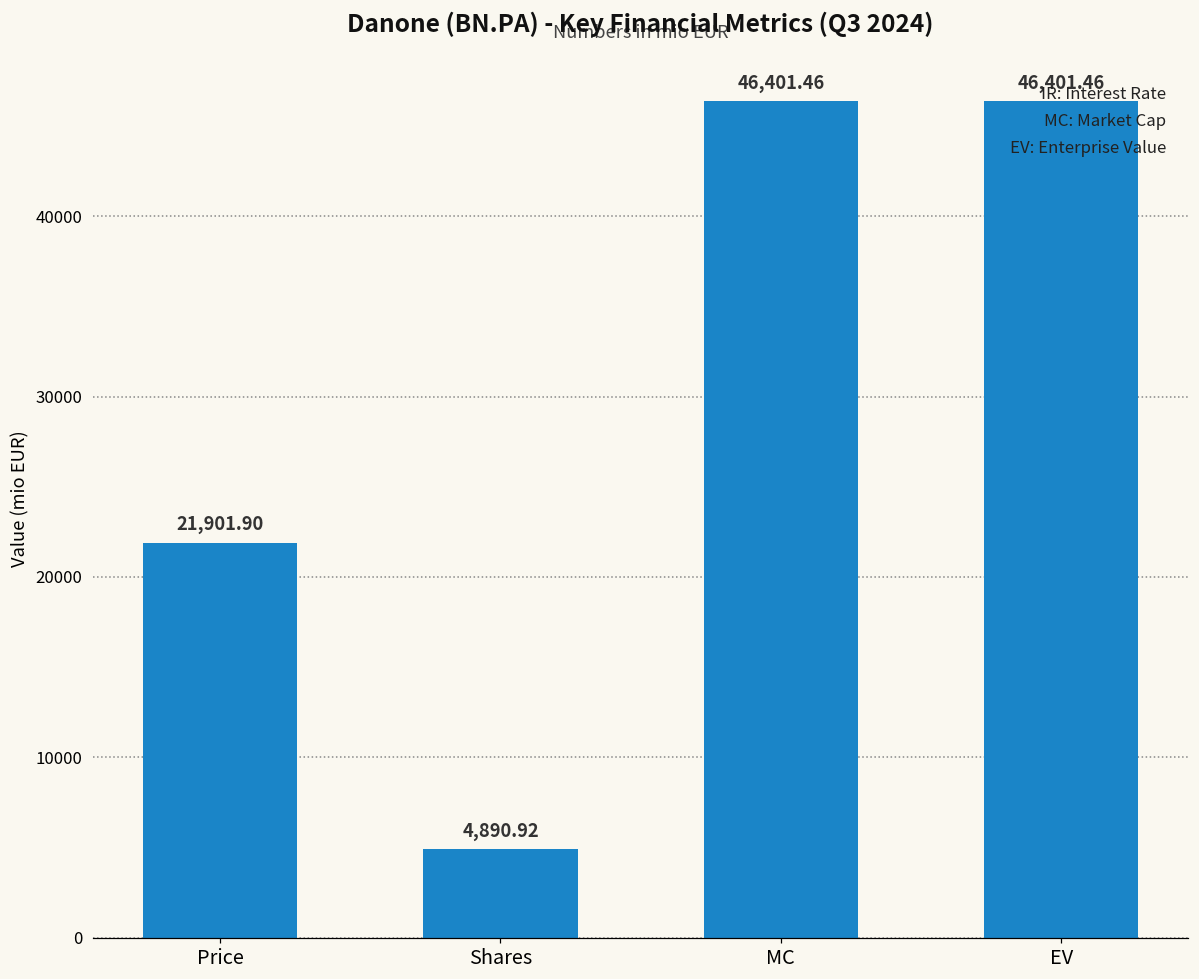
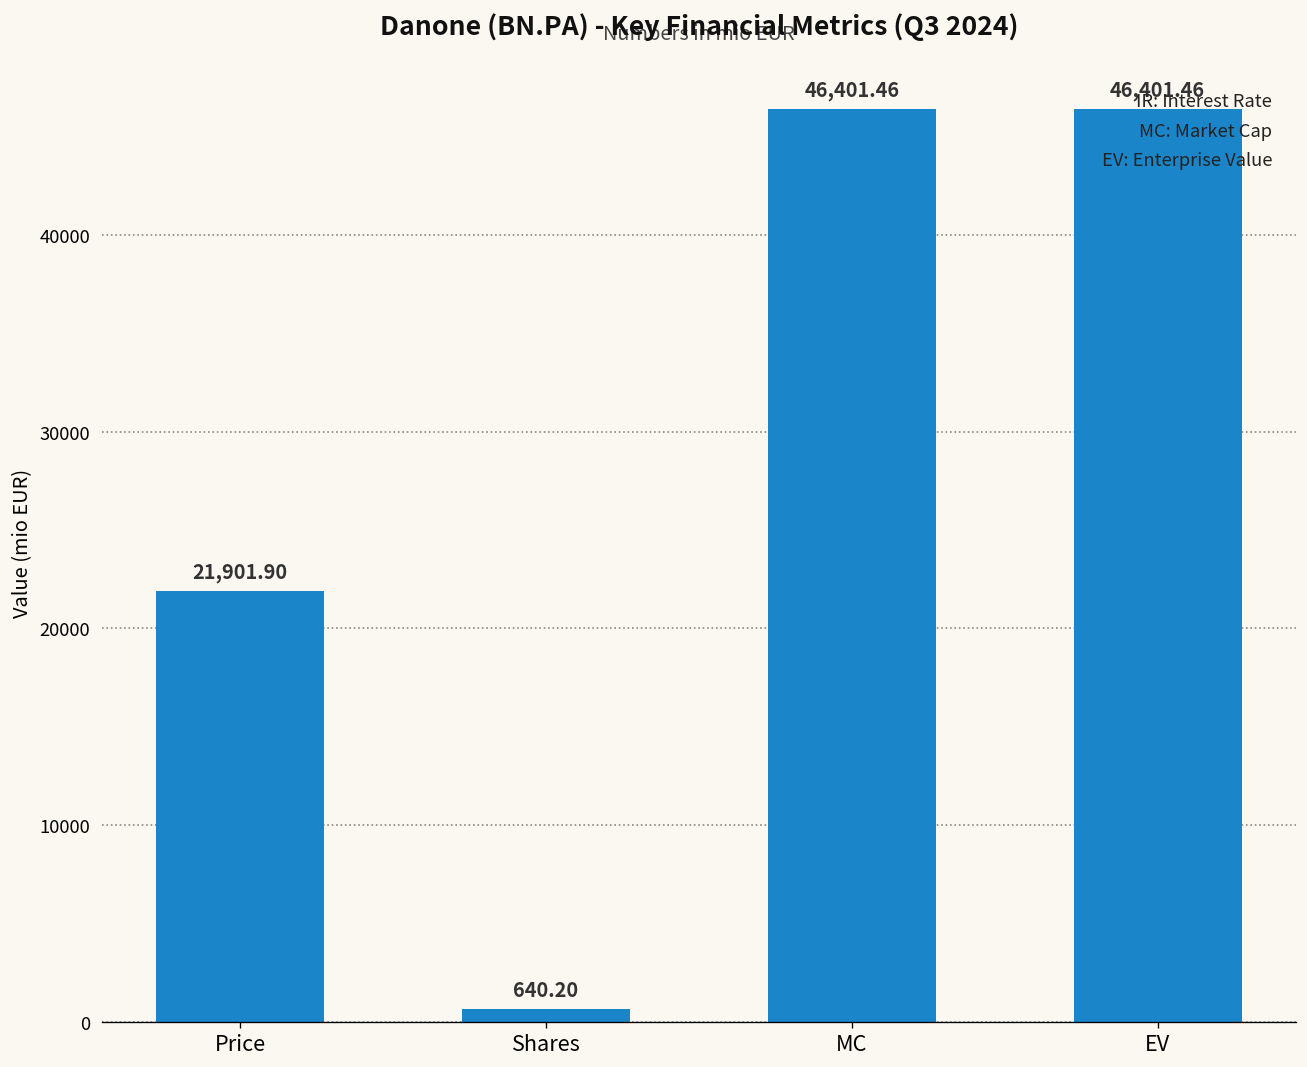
  {
    "Price": "21,901.90",
-   "Shares": "4,890.92",
+   "Shares": "640.20",
    "MC": "46,401.46"
  }
